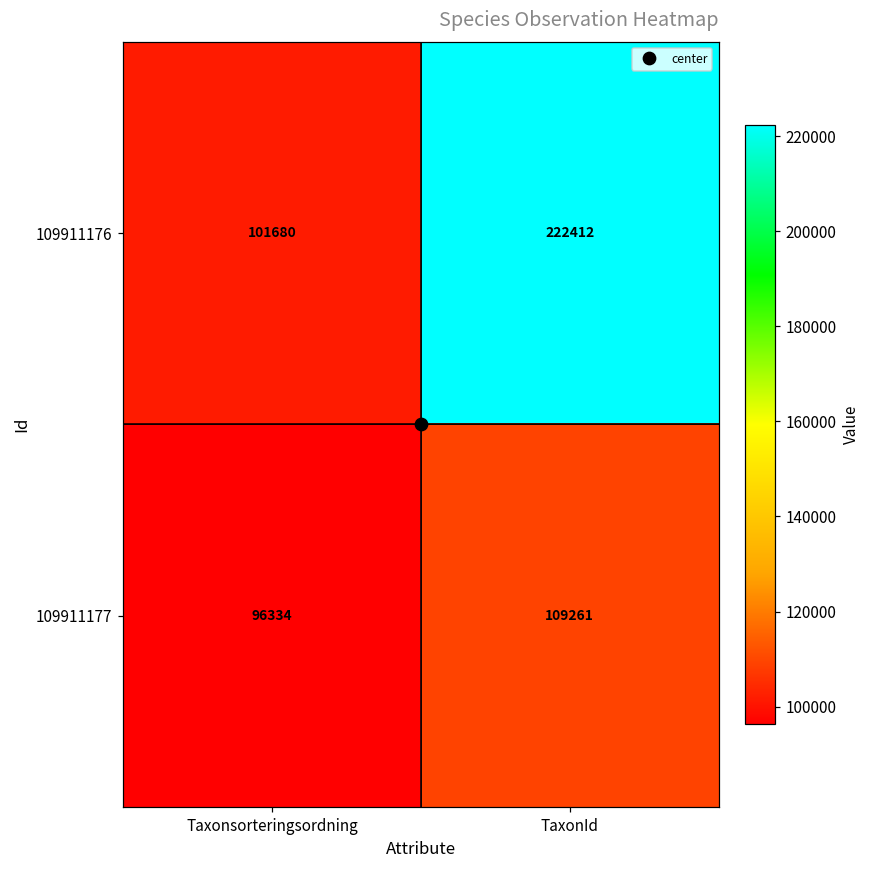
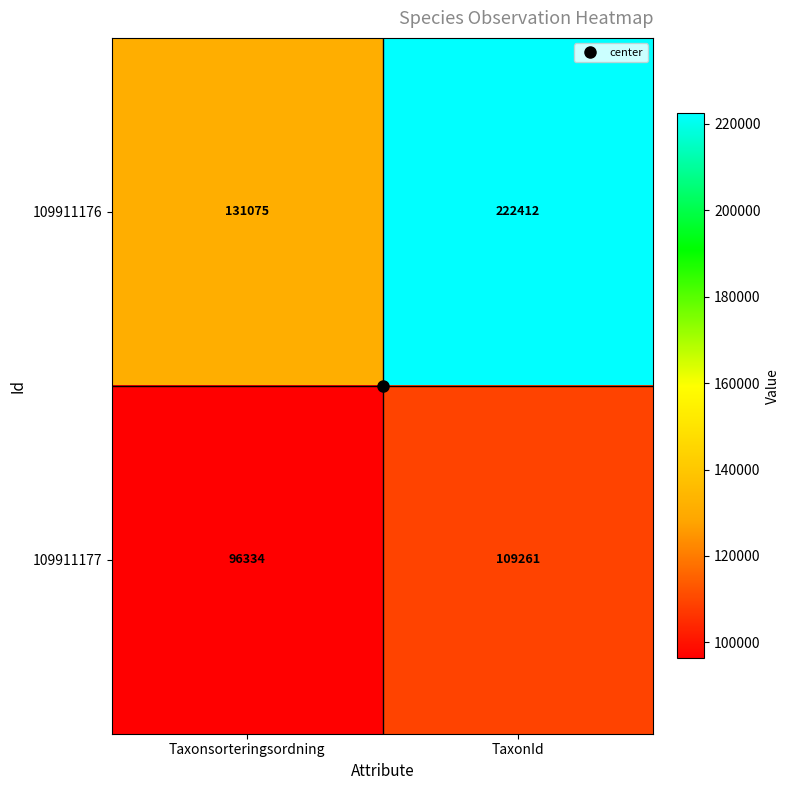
  {
    "109911176": {
-     "Taxonsorteringsordning": 101680,
+     "Taxonsorteringsordning": 131075,
      "TaxonId": 222412
    },
    "109911177": {
      "Taxonsorteringsordning": 96334,
      "TaxonId": 109261
    }
  }
